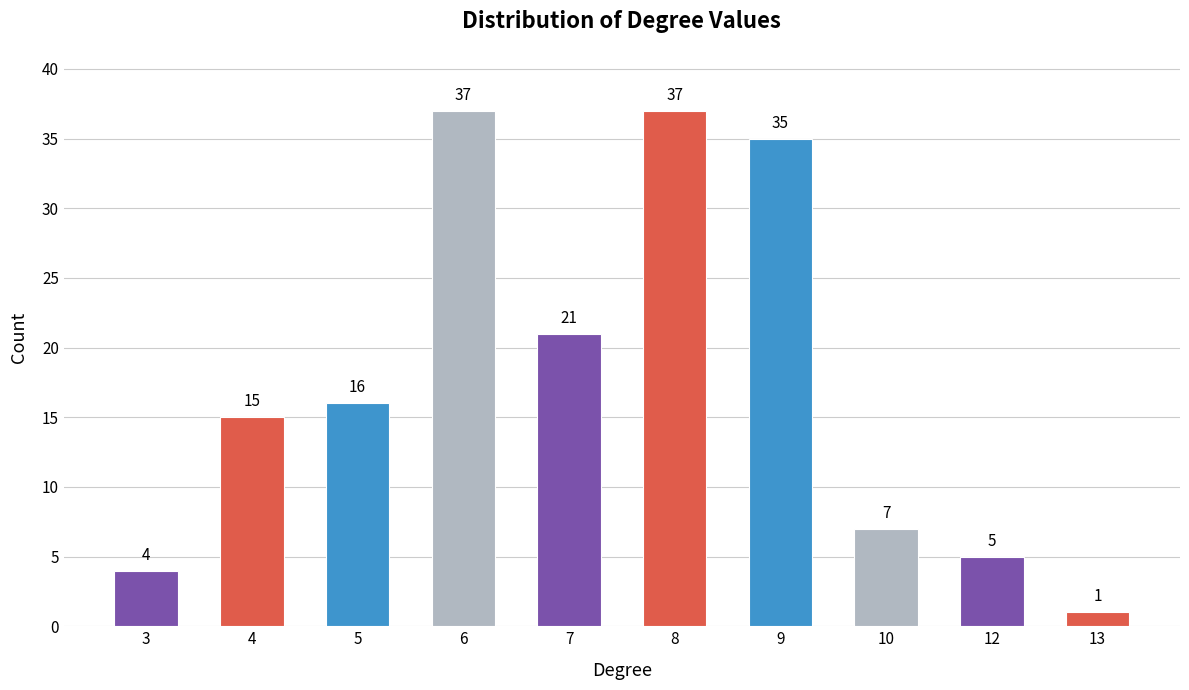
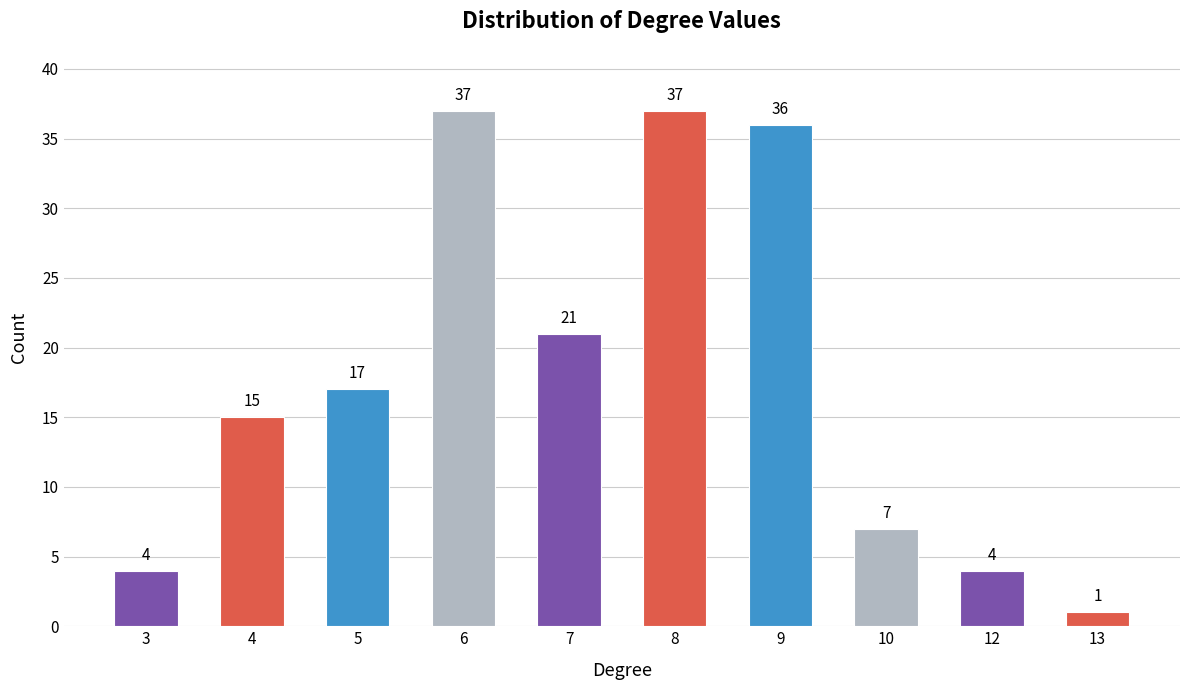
  {
    "3": 4,
    "4": 15,
-   "5": 16,
+   "5": 17,
    "6": 37,
    "7": 21,
    "8": 37,
-   "9": 35,
+   "9": 36,
    "10": 7,
-   "12": 5,
+   "12": 4,
    "13": 1
  }
